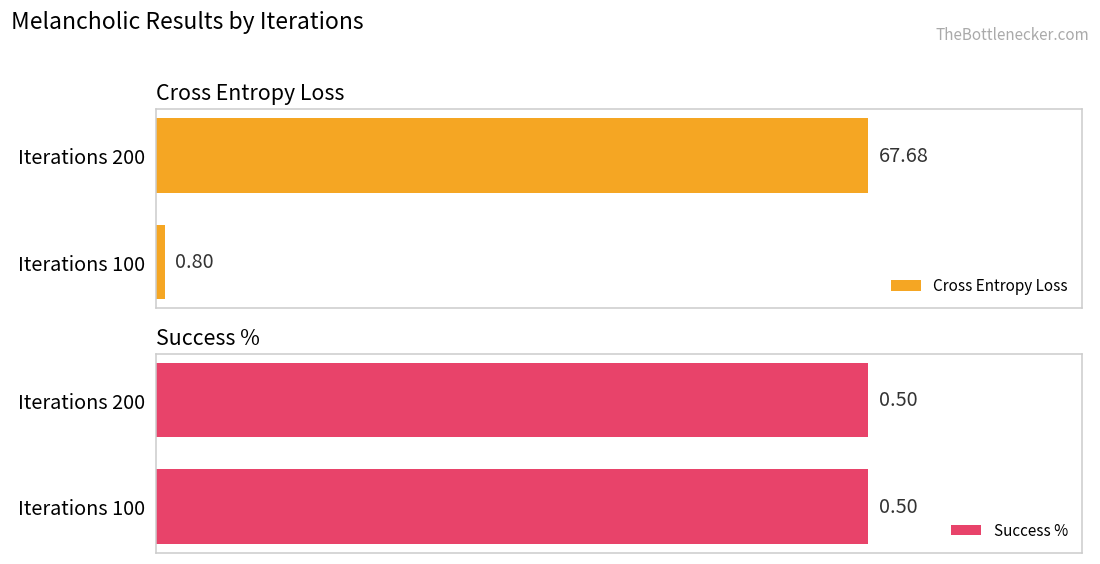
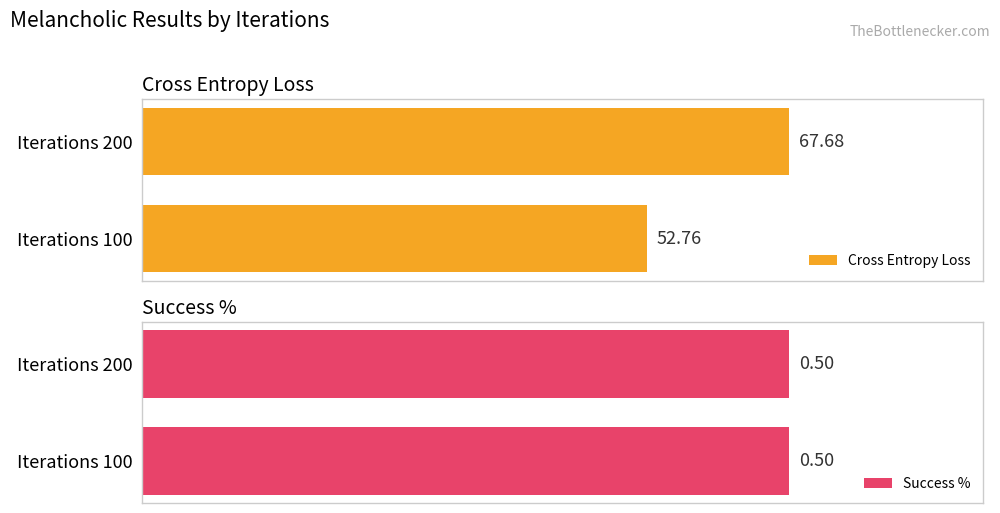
  {
    "Cross Entropy Loss": {
      "Iterations 200": 67.68,
-     "Iterations 100": 0.80
+     "Iterations 100": 52.76
    },
    "Success %": {
      "Iterations 200": 0.50,
      "Iterations 100": 0.50
    }
  }
